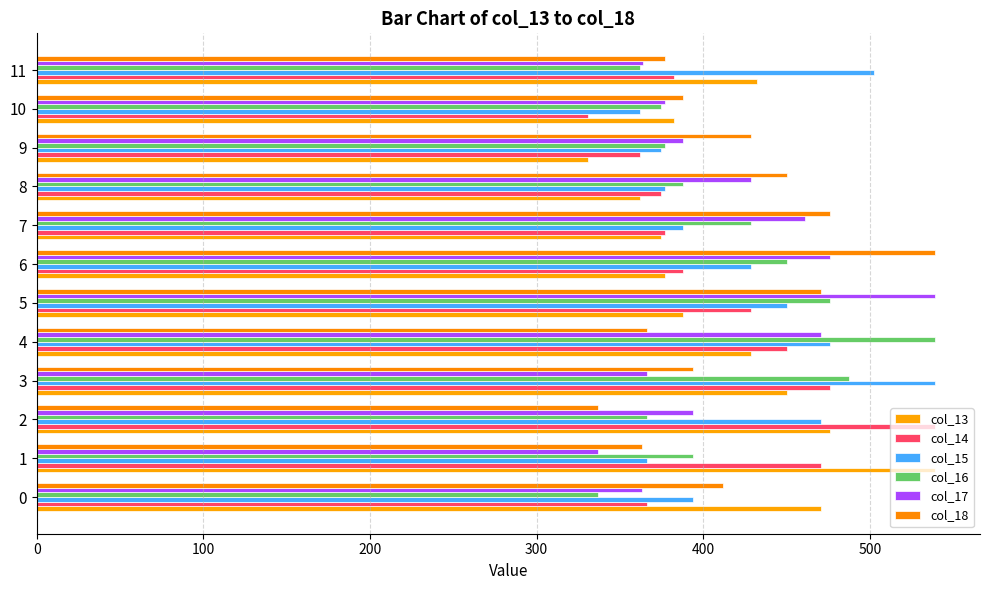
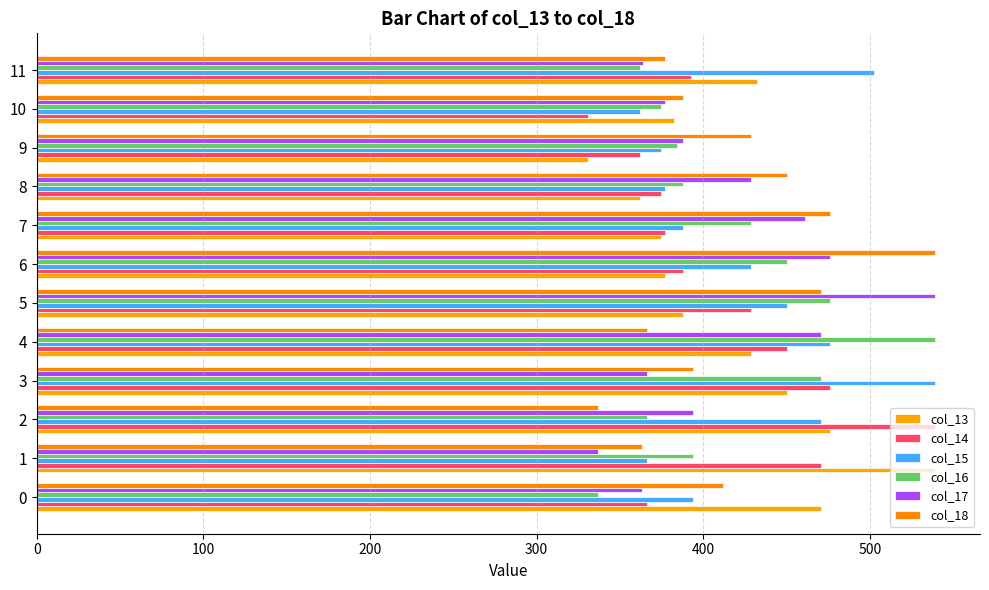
  {
    "col_14": {
-     "11": 383,
+     "11": 393,
      "10": 331,
      "9": 362,
      "8": 374,
      "7": 377,
      "6": 388,
      "5": 429,
      "4": 450,
      "3": 476,
      "1": 471,
      "0": 366
    },
    "col_15": {
      "11": 503,
      "10": 362,
      "9": 374,
      "8": 377,
      "7": 388,
      "6": 429,
      "5": 450,
      "4": 476,
      "3": 539,
      "2": 471,
      "1": 366,
      "0": 394
    },
    "col_16": {
      "11": 362,
      "10": 374,
-     "9": 377,
+     "9": 384,
      "8": 388,
      "7": 429,
      "6": 450,
      "5": 476,
      "4": 539,
-     "3": 487,
+     "3": 471,
      "2": 366,
      "1": 394,
      "0": 337
    },
    "col_17": {
      "11": 364,
      "10": 377,
      "9": 388,
      "8": 429,
      "7": 461,
      "6": 476,
      "5": 539,
      "4": 471,
      "3": 366,
      "2": 394,
      "1": 337,
      "0": 363
    }
  }
